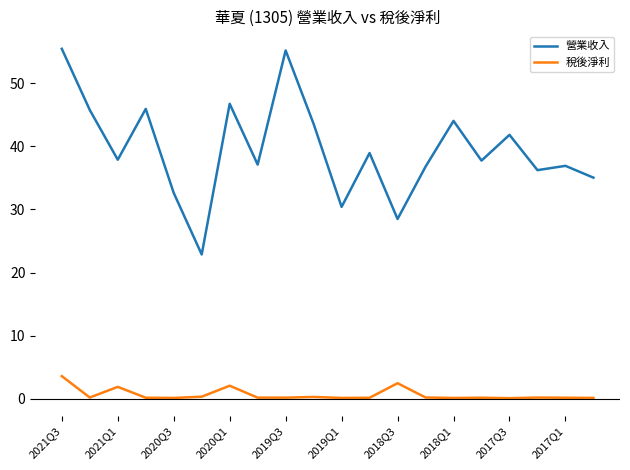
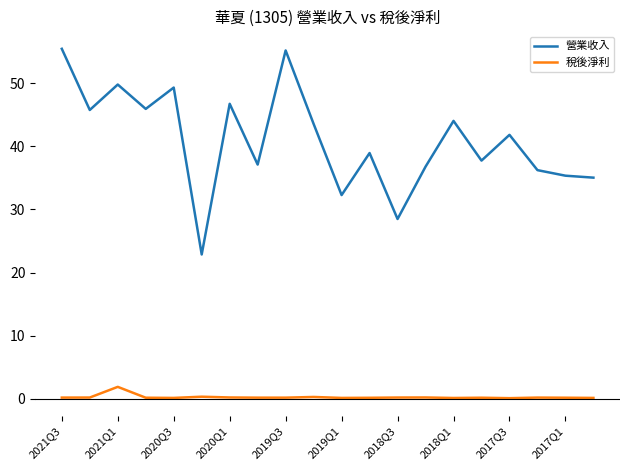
  {
    "營業收入": {
      "2021Q3": 55,
-     "2021Q1": 38,
-     "2020Q3": 33,
+     "2021Q1": 50,
+     "2020Q3": 49,
      "2020Q1": 47,
      "2019Q3": 55,
-     "2019Q1": 30,
+     "2019Q1": 32,
      "2018Q3": 28,
      "2018Q1": 44,
      "2017Q3": 42,
-     "2017Q1": 37
+     "2017Q1": 35
    },
    "稅後淨利": {
-     "2021Q3": 4,
+     "2021Q3": 0,
      "2021Q1": 2,
      "2020Q3": 0,
-     "2020Q1": 2,
+     "2020Q1": 0,
      "2019Q3": 0,
      "2019Q1": 0,
-     "2018Q3": 2,
+     "2018Q3": 0,
      "2018Q1": 0,
      "2017Q3": 0,
      "2017Q1": 0
    }
  }
